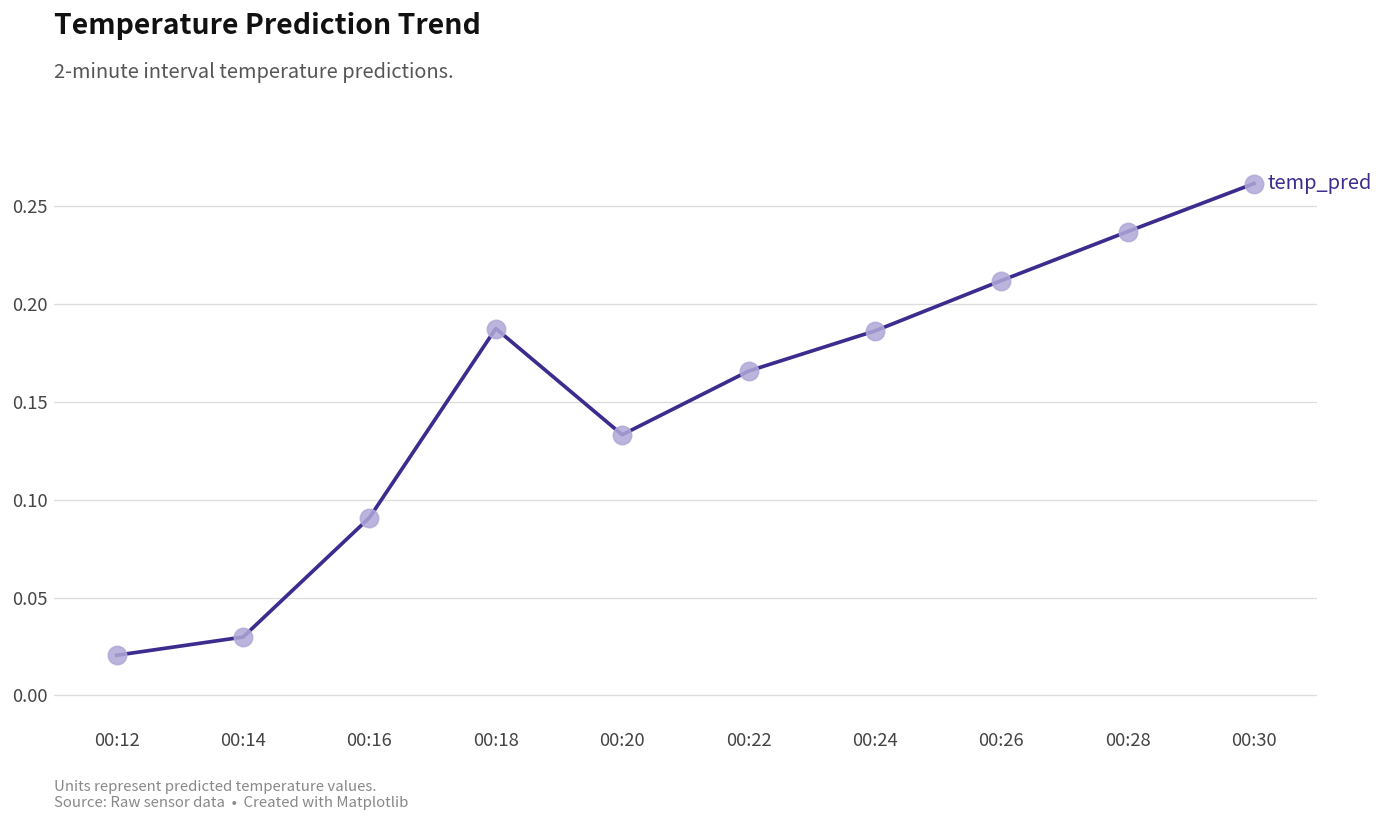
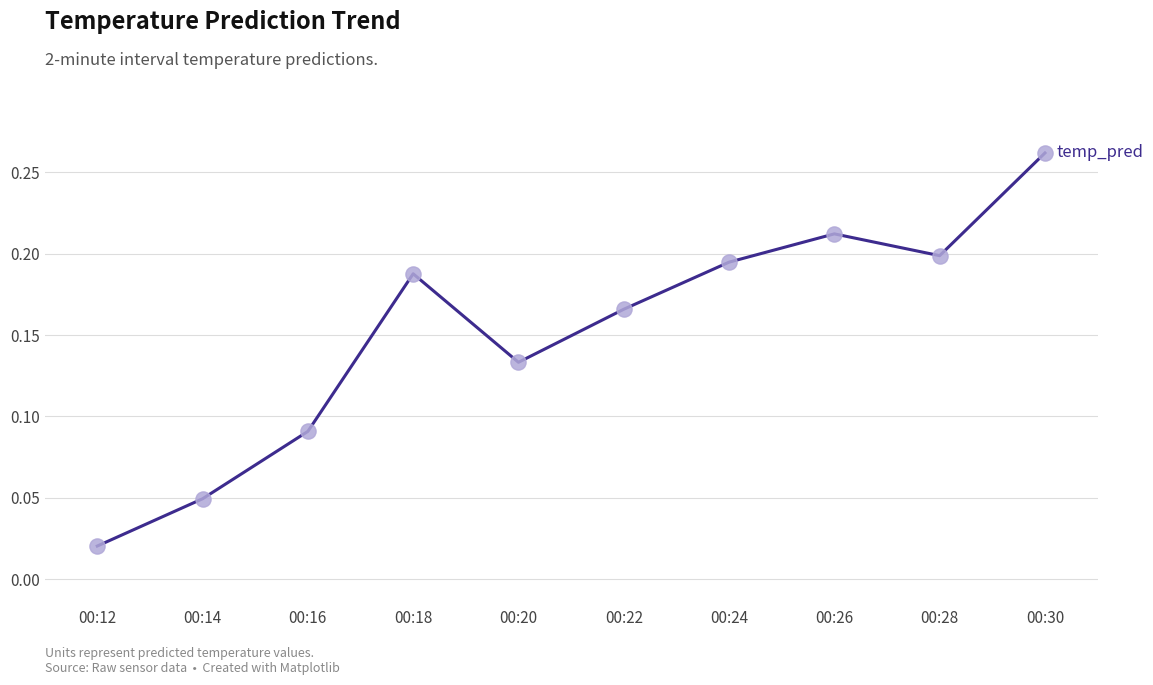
  {
    "00:12": 0.020,
-   "00:14": 0.030,
+   "00:14": 0.049,
    "00:16": 0.091,
    "00:18": 0.188,
    "00:20": 0.133,
    "00:22": 0.166,
-   "00:24": 0.186,
+   "00:24": 0.195,
    "00:26": 0.212,
-   "00:28": 0.237,
+   "00:28": 0.199,
    "00:30": 0.262
  }
